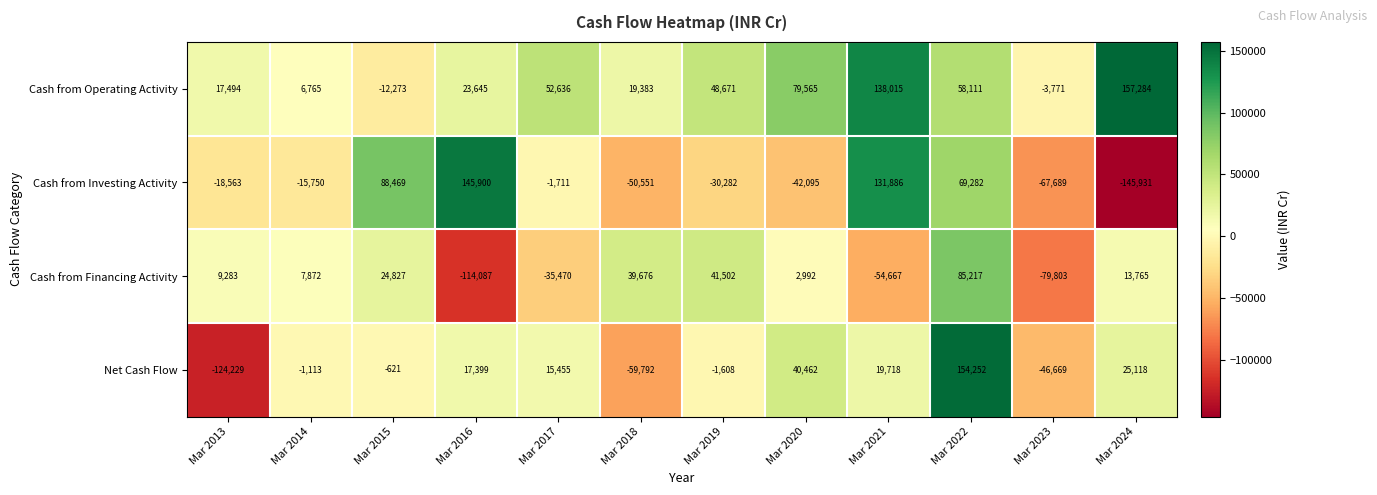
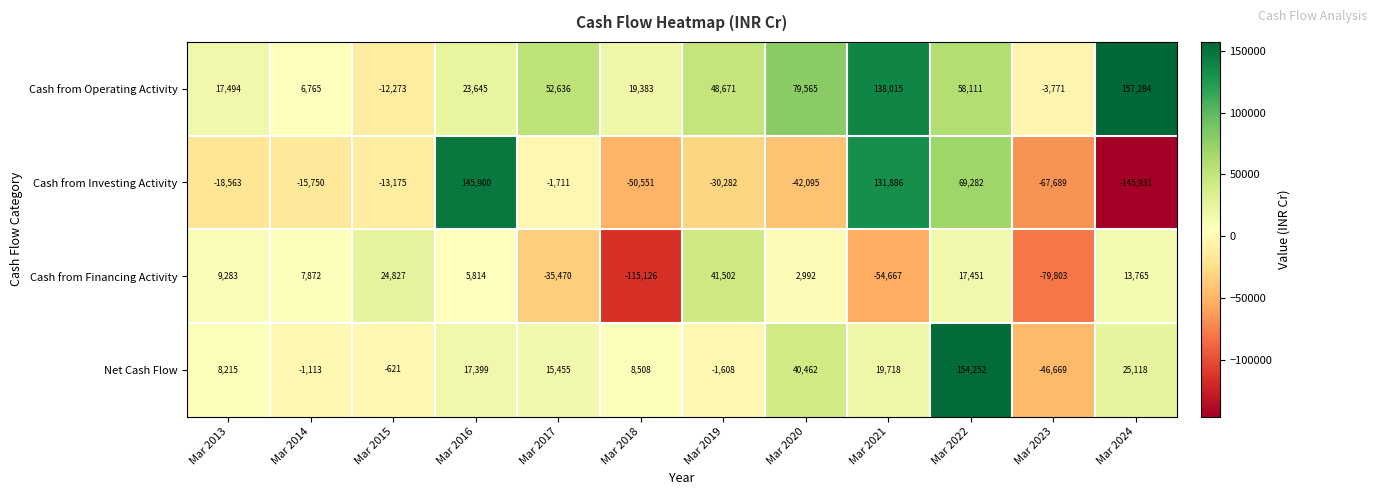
  {
    "Cash from Operating Activity": {
      "Mar 2013": "17,494",
      "Mar 2014": "6,765",
      "Mar 2015": "-12,273",
      "Mar 2016": "23,645",
      "Mar 2017": "52,636",
      "Mar 2018": "19,383",
      "Mar 2019": "48,671",
      "Mar 2020": "79,565",
      "Mar 2021": "138,015",
      "Mar 2022": "58,111",
      "Mar 2023": "-3,771",
      "Mar 2024": "157,284"
    },
    "Cash from Investing Activity": {
      "Mar 2013": "-18,563",
      "Mar 2014": "-15,750",
-     "Mar 2015": "88,469",
+     "Mar 2015": "-13,175",
      "Mar 2016": "145,900",
      "Mar 2017": "-1,711",
      "Mar 2018": "-50,551",
      "Mar 2019": "-30,282",
      "Mar 2020": "-42,095",
      "Mar 2021": "131,886",
      "Mar 2022": "69,282",
      "Mar 2023": "-67,689",
      "Mar 2024": "-145,931"
    },
    "Cash from Financing Activity": {
      "Mar 2013": "9,283",
      "Mar 2014": "7,872",
      "Mar 2015": "24,827",
-     "Mar 2016": "-114,087",
+     "Mar 2016": "5,814",
      "Mar 2017": "-35,470",
-     "Mar 2018": "39,676",
+     "Mar 2018": "-115,126",
      "Mar 2019": "41,502",
      "Mar 2020": "2,992",
      "Mar 2021": "-54,667",
-     "Mar 2022": "85,217",
+     "Mar 2022": "17,451",
      "Mar 2023": "-79,803",
      "Mar 2024": "13,765"
    },
    "Net Cash Flow": {
-     "Mar 2013": "-124,229",
+     "Mar 2013": "8,215",
      "Mar 2014": "-1,113",
      "Mar 2015": "-621",
      "Mar 2016": "17,399",
      "Mar 2017": "15,455",
-     "Mar 2018": "-59,792",
+     "Mar 2018": "8,508",
      "Mar 2019": "-1,608",
      "Mar 2020": "40,462",
      "Mar 2021": "19,718",
      "Mar 2022": "154,252",
      "Mar 2023": "-46,669",
      "Mar 2024": "25,118"
    }
  }
